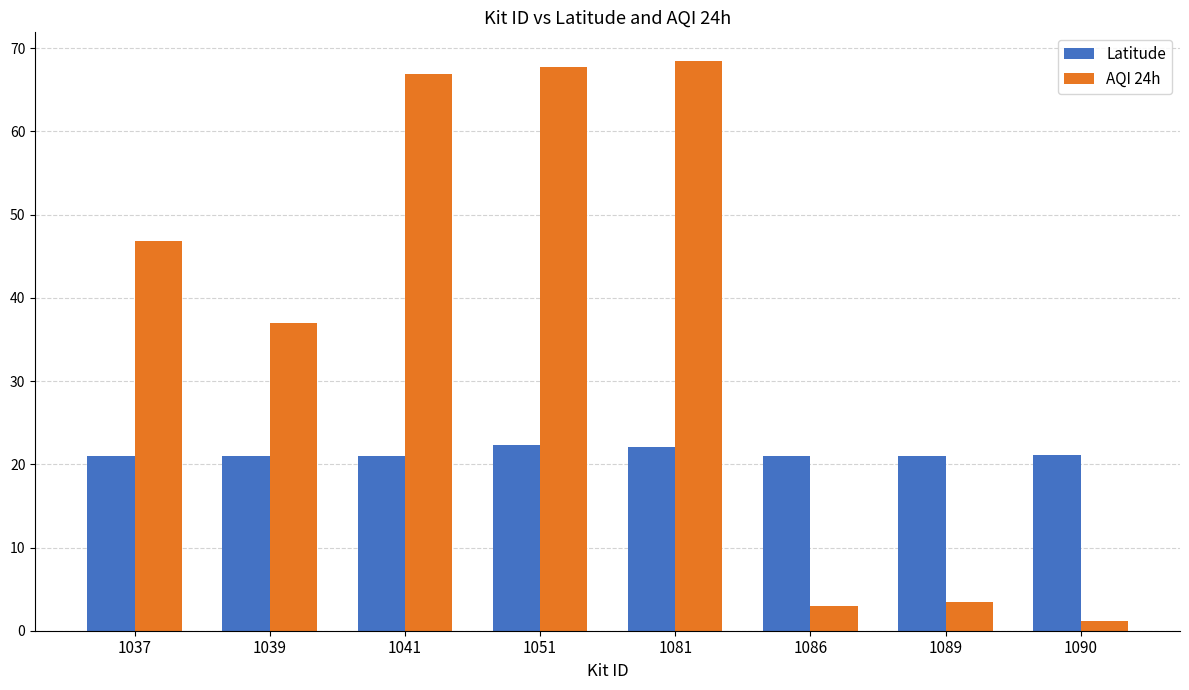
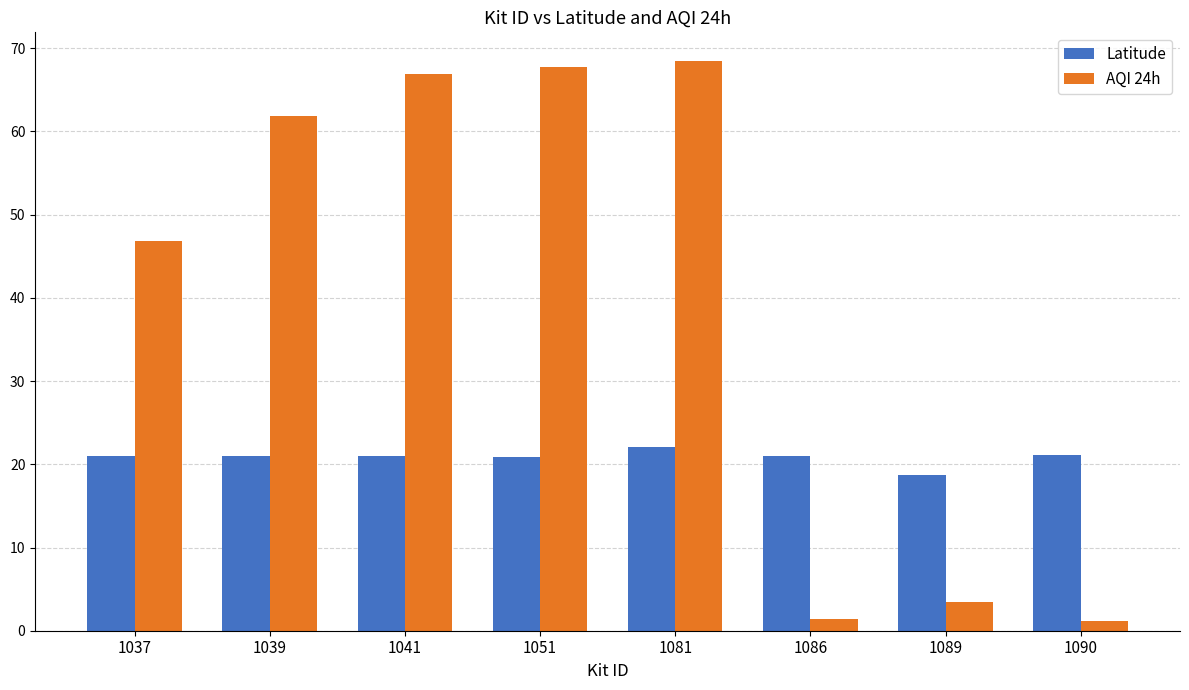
  {
    "Latitude": {
      "1037": 21,
      "1039": 21,
      "1041": 21,
-     "1051": 22,
+     "1051": 21,
      "1081": 22,
      "1086": 21,
-     "1089": 21,
+     "1089": 19,
      "1090": 21
    },
    "AQI 24h": {
      "1037": 47,
-     "1039": 37,
+     "1039": 62,
      "1041": 67,
      "1051": 68,
      "1081": 68,
-     "1086": 3,
+     "1086": 1,
      "1089": 3,
      "1090": 1
    }
  }
